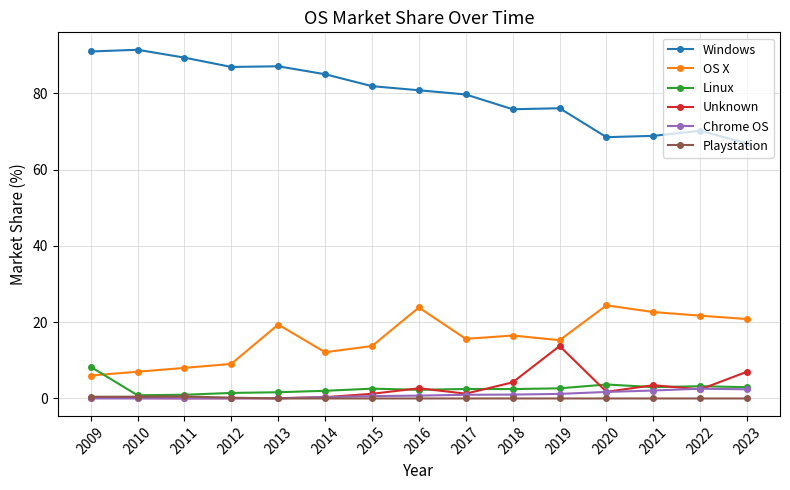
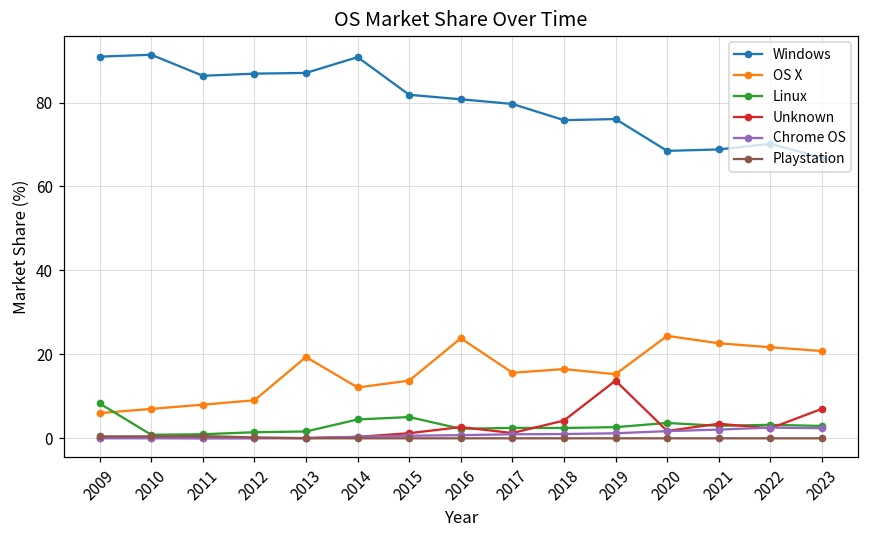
  {
    "Windows": {
      "2009": 91,
      "2010": 91,
-     "2011": 89,
+     "2011": 86,
      "2012": 87,
      "2013": 87,
-     "2014": 85,
+     "2014": 91,
      "2015": 82,
      "2016": 81,
      "2017": 80,
      "2018": 76,
      "2019": 76,
      "2020": 68,
      "2021": 69
    },
    "OS X": {
      "2009": 6,
      "2010": 7,
      "2011": 8,
      "2012": 9,
      "2013": 19,
      "2014": 12,
      "2015": 14,
      "2016": 24,
      "2017": 16,
      "2018": 16,
      "2019": 15,
      "2020": 24,
      "2021": 23,
      "2022": 22,
      "2023": 21
    },
    "Linux": {
      "2009": 8,
      "2012": 1,
      "2013": 2,
-     "2014": 2,
-     "2015": 3,
+     "2014": 4,
+     "2015": 5,
      "2017": 2,
      "2018": 2,
      "2019": 3,
      "2020": 4
    },
    "Unknown": {
      "2018": 4,
      "2019": 14,
      "2023": 7
    },
    "Chrome OS": {
      "2016": 1,
      "2018": 1,
      "2019": 1,
      "2021": 2
    },
    "Playstation": {
      "2016": 0,
      "2017": 0,
      "2018": 0,
      "2019": 0,
      "2020": 0,
      "2021": 0,
      "2022": 0,
      "2023": 0
    }
  }
